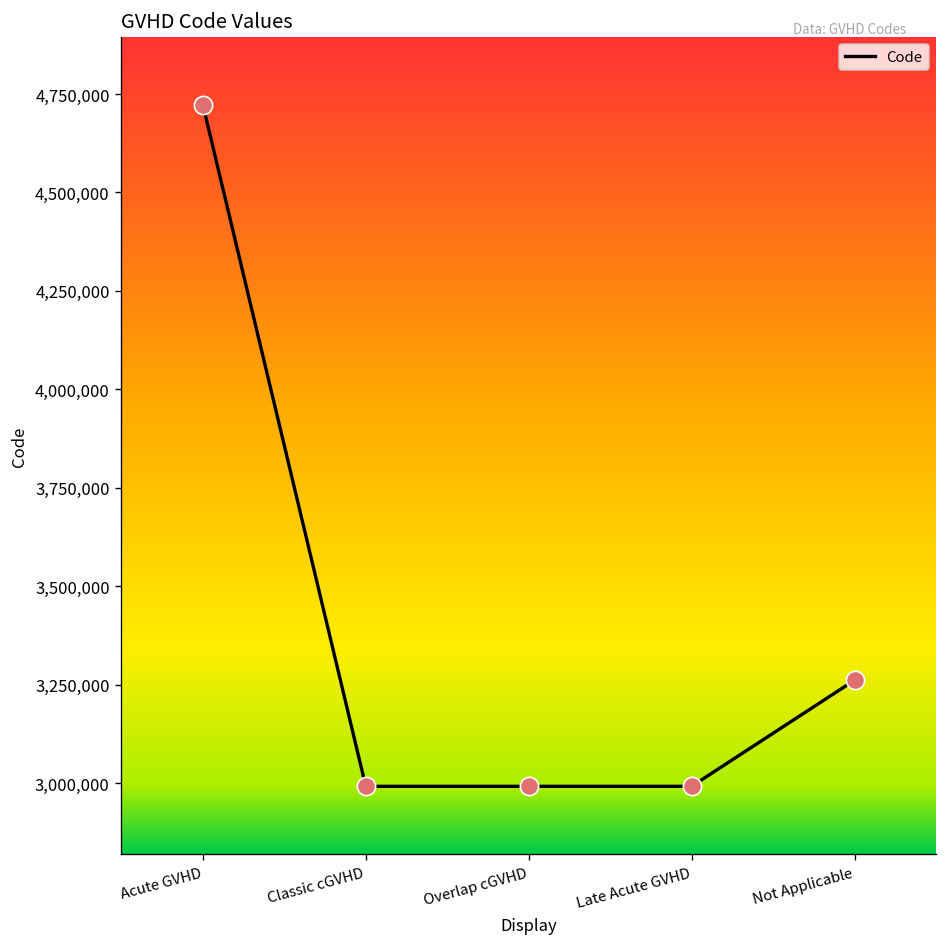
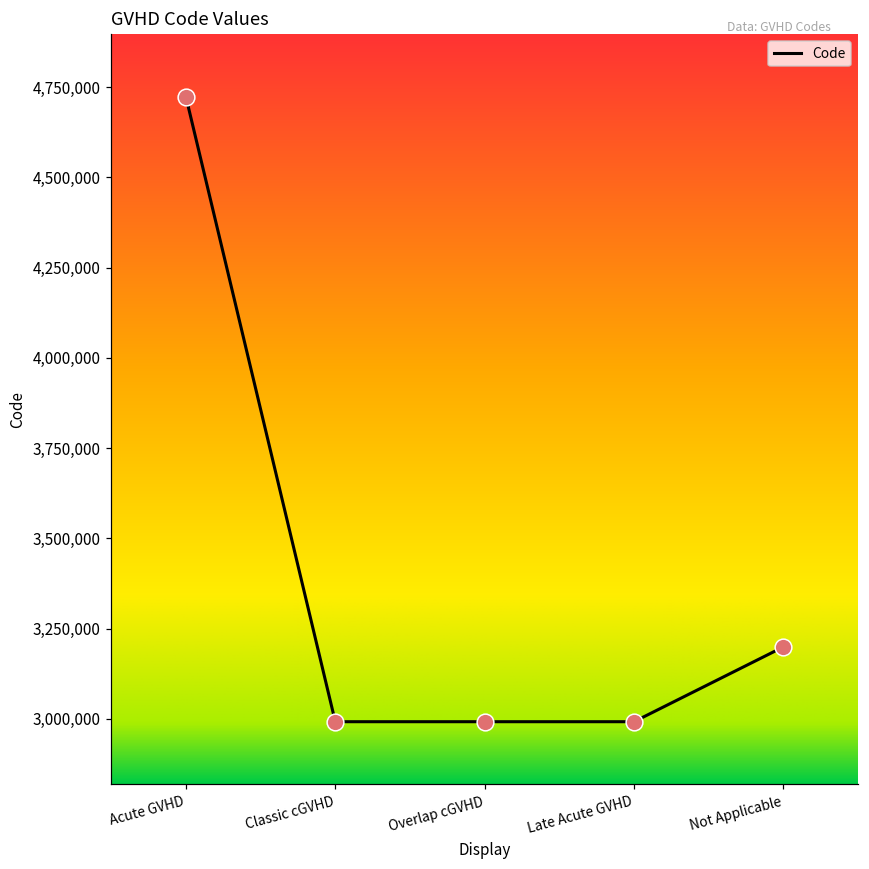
  {
    "Acute GVHD": "4,720,000",
    "Classic cGVHD": "2,990,000",
    "Overlap cGVHD": "2,990,000",
    "Late Acute GVHD": "2,990,000",
-   "Not Applicable": "3,260,000"
+   "Not Applicable": "3,200,000"
  }
